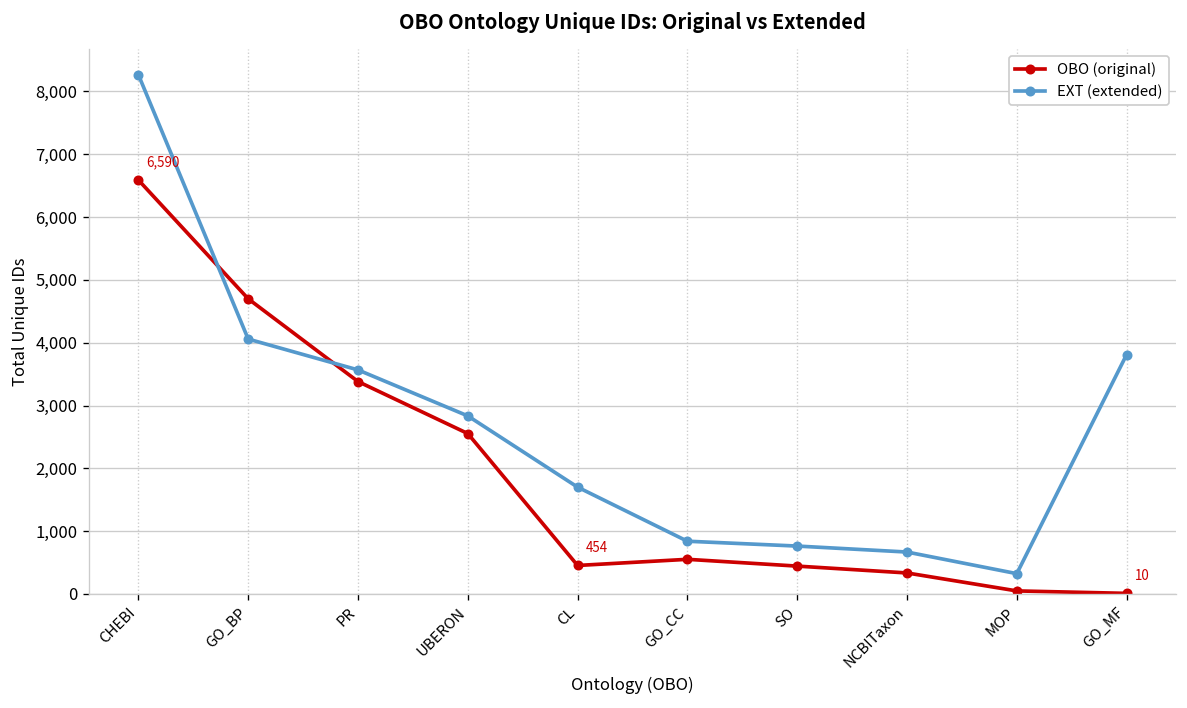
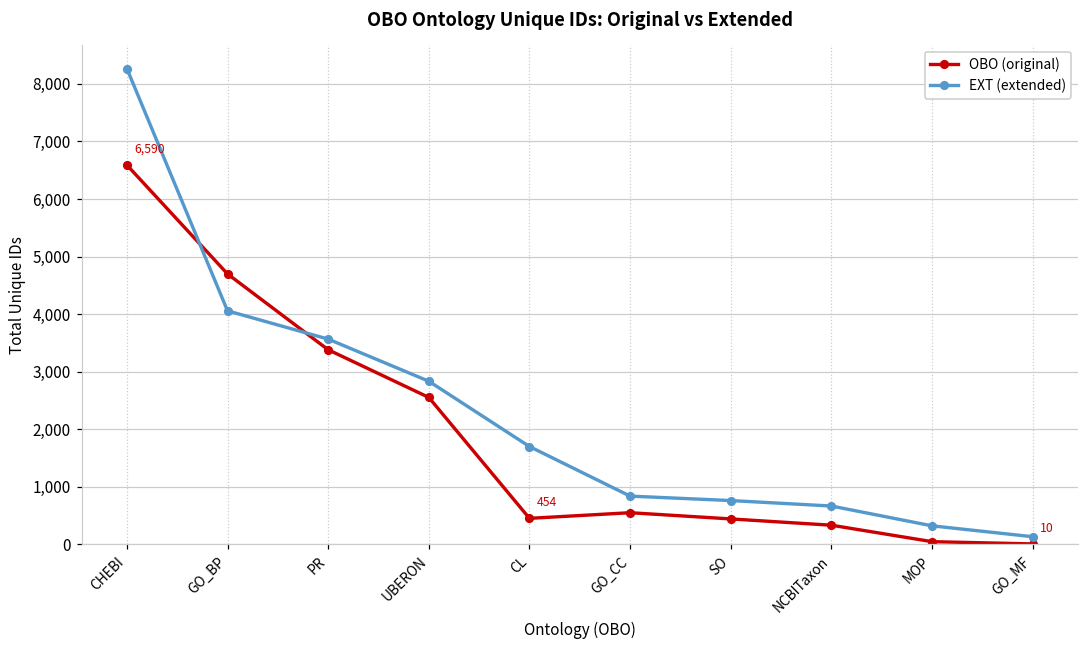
  {
    "OBO (original)": {
      "CHEBI": "6,590",
      "CL": "454",
      "GO_MF": "10"
    },
    "EXT (extended)": {
      "CHEBI": "8,300",
      "GO_BP": "4,100",
      "PR": "3,600",
      "UBERON": "2,800",
      "CL": "1,700",
      "GO_CC": "800",
      "SO": "800",
      "NCBITaxon": "700",
      "MOP": "300",
-     "GO_MF": "3,800"
+     "GO_MF": "100"
    }
  }
